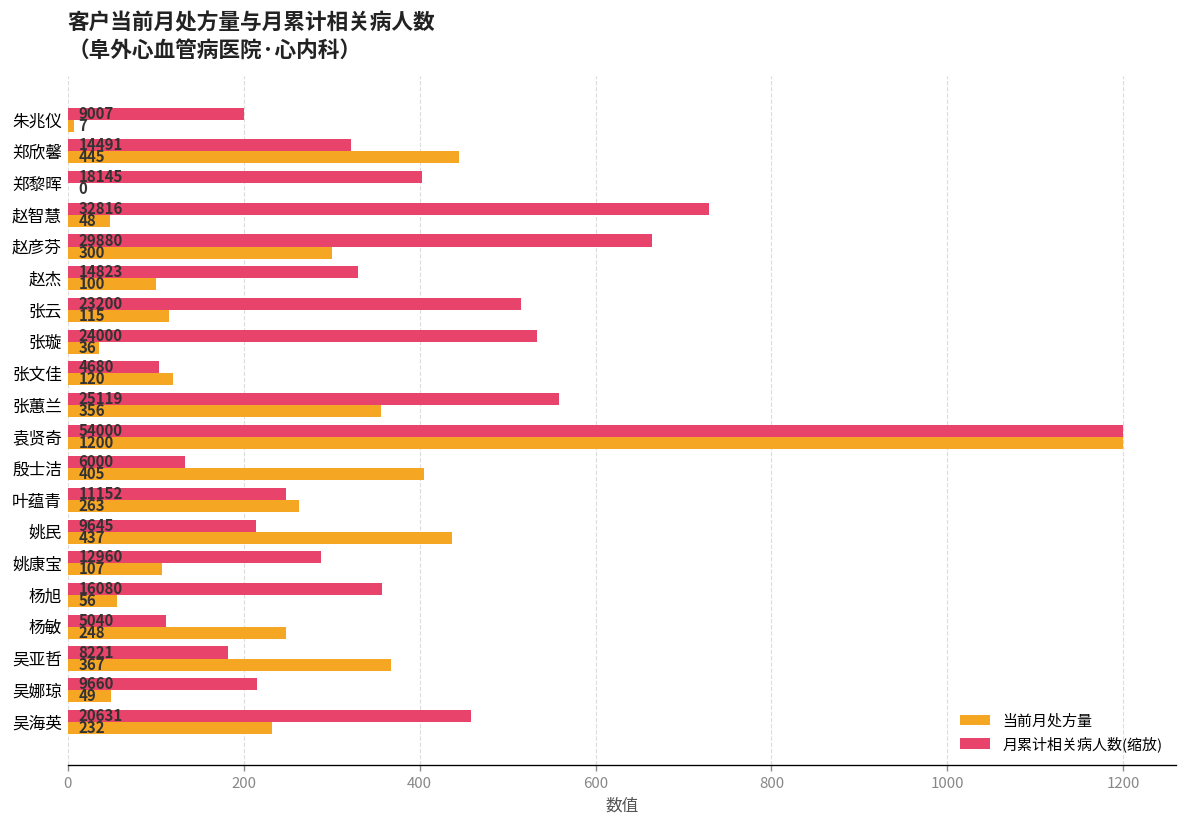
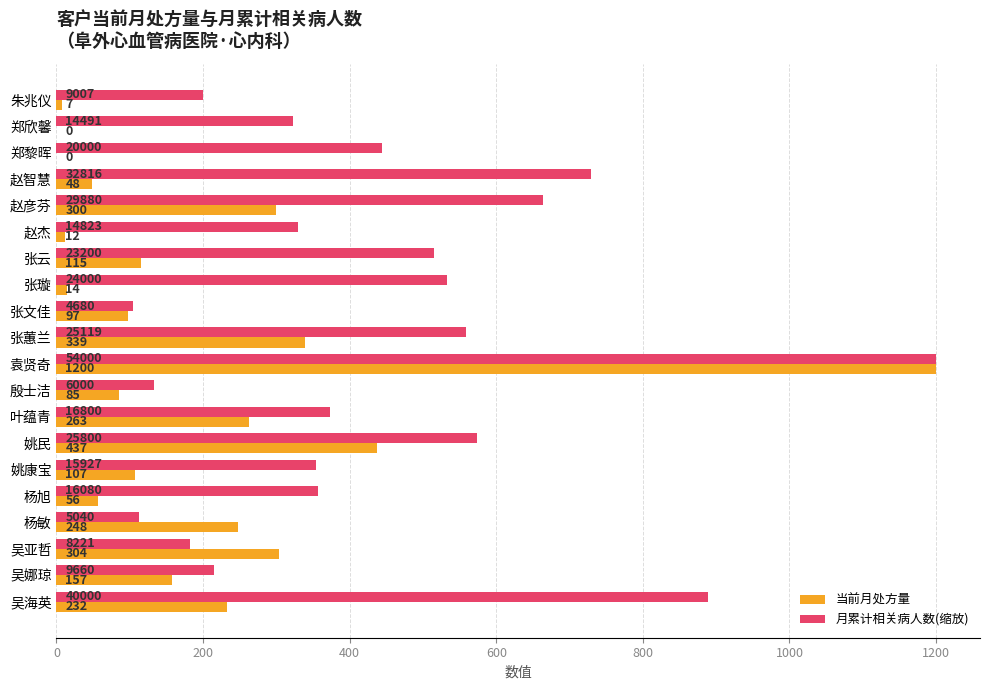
  {
    "当前月处方量": {
-     "郑欣馨": 445,
-     "赵杰": 100,
-     "张璇": 36,
-     "张文佳": 120,
-     "张蕙兰": 356,
-     "殷士洁": 405,
-     "吴亚哲": 367,
-     "吴娜琼": 49
+     "郑欣馨": 0,
+     "赵杰": 12,
+     "张璇": 14,
+     "张文佳": 97,
+     "张蕙兰": 339,
+     "殷士洁": 85,
+     "吴亚哲": 304,
+     "吴娜琼": 157
    },
    "月累计相关病人数(缩放)": {
-     "郑黎晖": 18145,
-     "叶蕴青": 11152,
-     "姚民": 9645,
-     "姚康宝": 12960,
-     "吴海英": 20631
+     "郑黎晖": 20000,
+     "叶蕴青": 16800,
+     "姚民": 25800,
+     "姚康宝": 15927,
+     "吴海英": 40000
    }
  }
